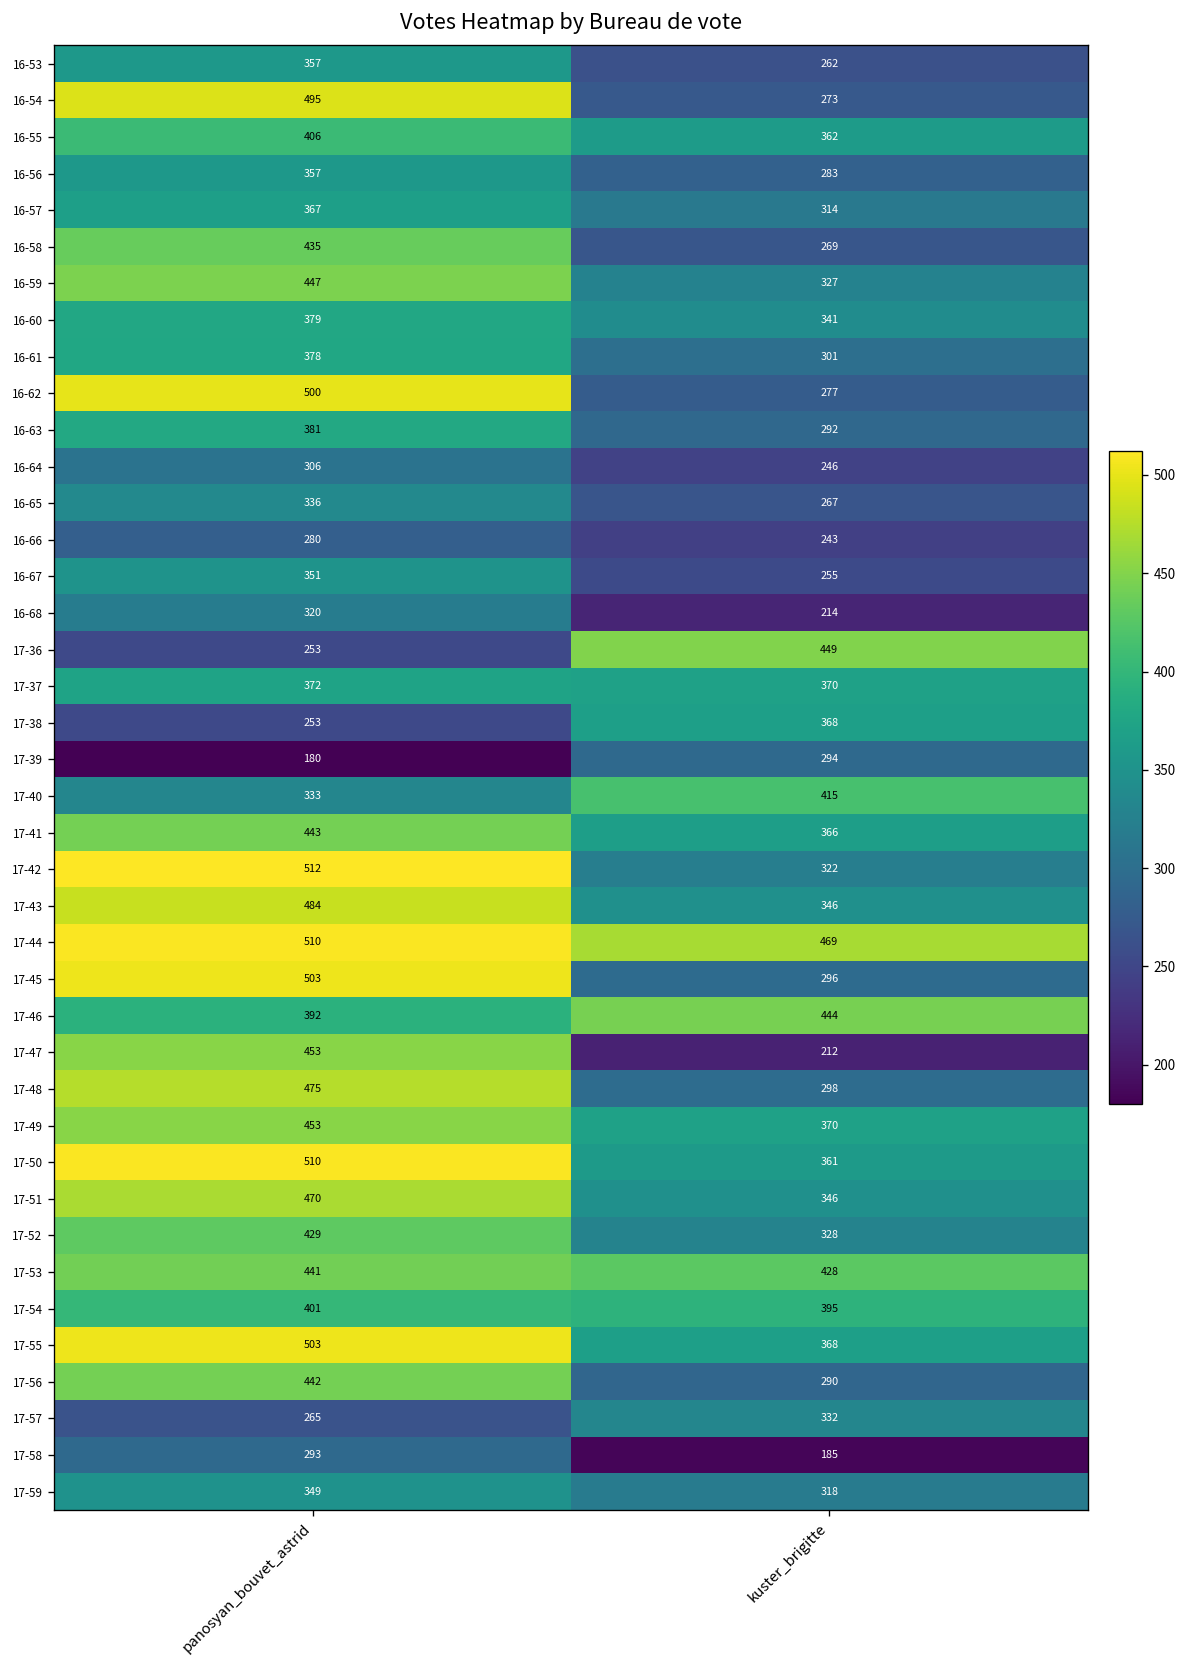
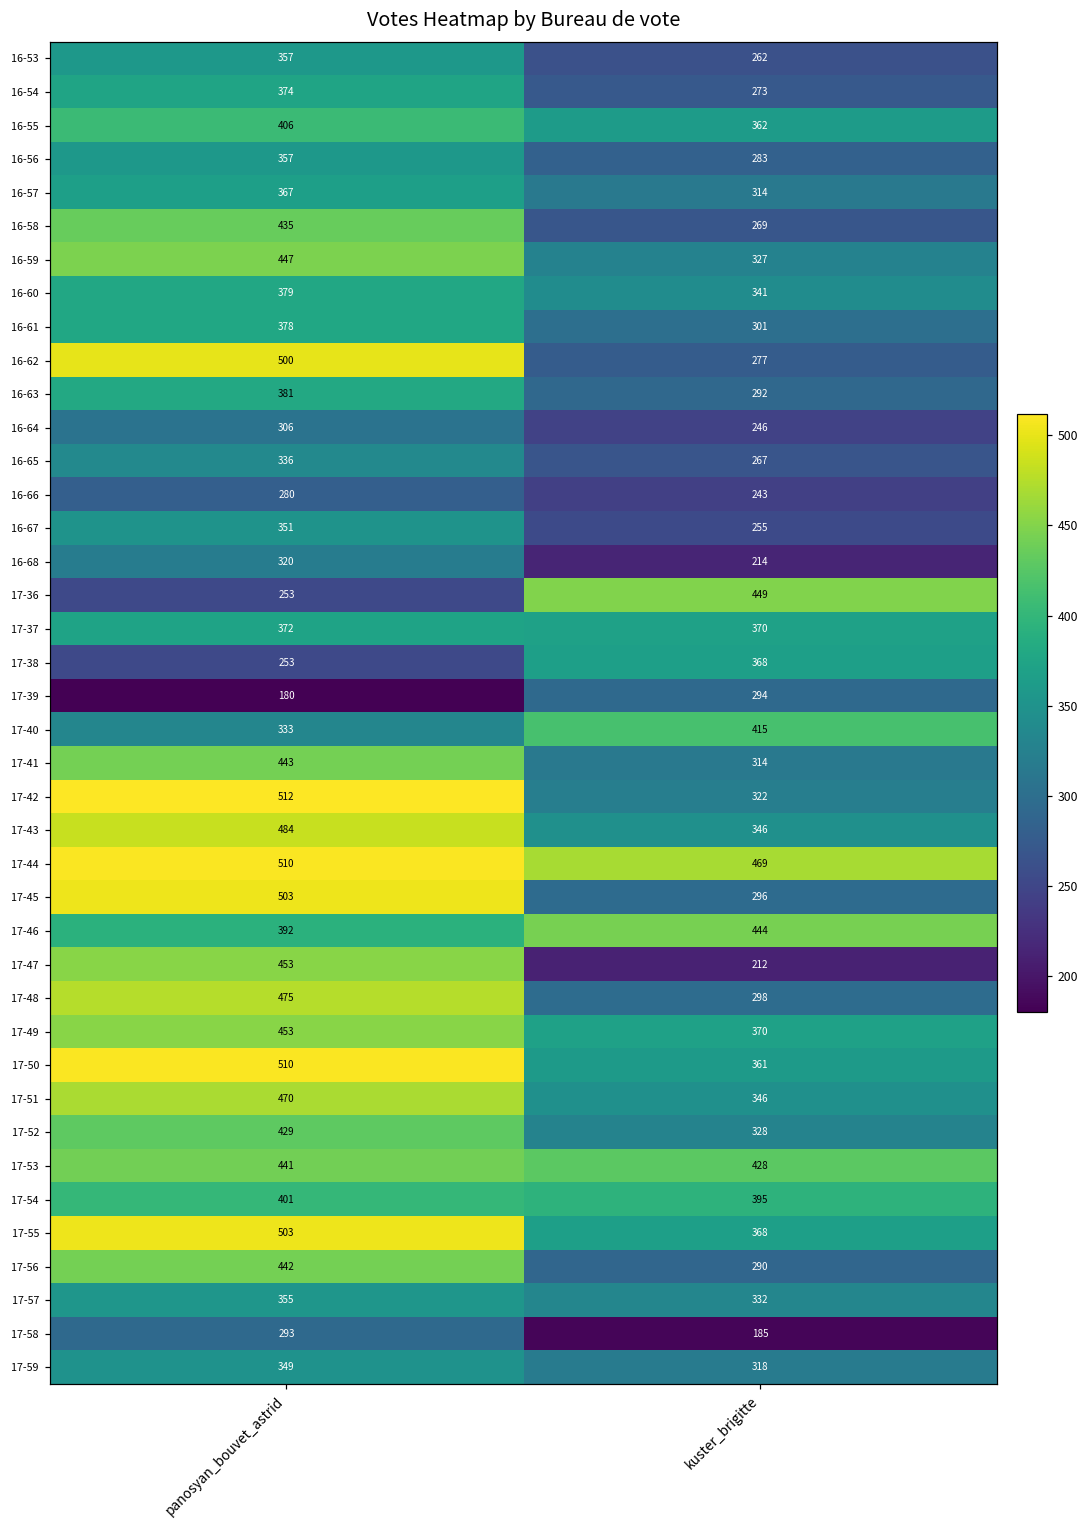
  {
    "16-53": {
      "panosyan_bouvet_astrid": 357,
      "kuster_brigitte": 262
    },
    "16-54": {
-     "panosyan_bouvet_astrid": 495,
+     "panosyan_bouvet_astrid": 374,
      "kuster_brigitte": 273
    },
    "16-55": {
      "panosyan_bouvet_astrid": 406,
      "kuster_brigitte": 362
    },
    "16-56": {
      "panosyan_bouvet_astrid": 357,
      "kuster_brigitte": 283
    },
    "16-57": {
      "panosyan_bouvet_astrid": 367,
      "kuster_brigitte": 314
    },
    "16-58": {
      "panosyan_bouvet_astrid": 435,
      "kuster_brigitte": 269
    },
    "16-59": {
      "panosyan_bouvet_astrid": 447,
      "kuster_brigitte": 327
    },
    "16-60": {
      "panosyan_bouvet_astrid": 379,
      "kuster_brigitte": 341
    },
    "16-61": {
      "panosyan_bouvet_astrid": 378,
      "kuster_brigitte": 301
    },
    "16-62": {
      "panosyan_bouvet_astrid": 500,
      "kuster_brigitte": 277
    },
    "16-63": {
      "panosyan_bouvet_astrid": 381,
      "kuster_brigitte": 292
    },
    "16-64": {
      "panosyan_bouvet_astrid": 306,
      "kuster_brigitte": 246
    },
    "16-65": {
      "panosyan_bouvet_astrid": 336,
      "kuster_brigitte": 267
    },
    "16-66": {
      "panosyan_bouvet_astrid": 280,
      "kuster_brigitte": 243
    },
    "16-67": {
      "panosyan_bouvet_astrid": 351,
      "kuster_brigitte": 255
    },
    "16-68": {
      "panosyan_bouvet_astrid": 320,
      "kuster_brigitte": 214
    },
    "17-36": {
      "panosyan_bouvet_astrid": 253,
      "kuster_brigitte": 449
    },
    "17-37": {
      "panosyan_bouvet_astrid": 372,
      "kuster_brigitte": 370
    },
    "17-38": {
      "panosyan_bouvet_astrid": 253,
      "kuster_brigitte": 368
    },
    "17-39": {
      "panosyan_bouvet_astrid": 180,
      "kuster_brigitte": 294
    },
    "17-40": {
      "panosyan_bouvet_astrid": 333,
      "kuster_brigitte": 415
    },
    "17-41": {
      "panosyan_bouvet_astrid": 443,
-     "kuster_brigitte": 366
+     "kuster_brigitte": 314
    },
    "17-42": {
      "panosyan_bouvet_astrid": 512,
      "kuster_brigitte": 322
    },
    "17-43": {
      "panosyan_bouvet_astrid": 484,
      "kuster_brigitte": 346
    },
    "17-44": {
      "panosyan_bouvet_astrid": 510,
      "kuster_brigitte": 469
    },
    "17-45": {
      "panosyan_bouvet_astrid": 503,
      "kuster_brigitte": 296
    },
    "17-46": {
      "panosyan_bouvet_astrid": 392,
      "kuster_brigitte": 444
    },
    "17-47": {
      "panosyan_bouvet_astrid": 453,
      "kuster_brigitte": 212
    },
    "17-48": {
      "panosyan_bouvet_astrid": 475,
      "kuster_brigitte": 298
    },
    "17-49": {
      "panosyan_bouvet_astrid": 453,
      "kuster_brigitte": 370
    },
    "17-50": {
      "panosyan_bouvet_astrid": 510,
      "kuster_brigitte": 361
    },
    "17-51": {
      "panosyan_bouvet_astrid": 470,
      "kuster_brigitte": 346
    },
    "17-52": {
      "panosyan_bouvet_astrid": 429,
      "kuster_brigitte": 328
    },
    "17-53": {
      "panosyan_bouvet_astrid": 441,
      "kuster_brigitte": 428
    },
    "17-54": {
      "panosyan_bouvet_astrid": 401,
      "kuster_brigitte": 395
    },
    "17-55": {
      "panosyan_bouvet_astrid": 503,
      "kuster_brigitte": 368
    },
    "17-56": {
      "panosyan_bouvet_astrid": 442,
      "kuster_brigitte": 290
    },
    "17-57": {
-     "panosyan_bouvet_astrid": 265,
+     "panosyan_bouvet_astrid": 355,
      "kuster_brigitte": 332
    },
    "17-58": {
      "panosyan_bouvet_astrid": 293,
      "kuster_brigitte": 185
    },
    "17-59": {
      "panosyan_bouvet_astrid": 349,
      "kuster_brigitte": 318
    }
  }
